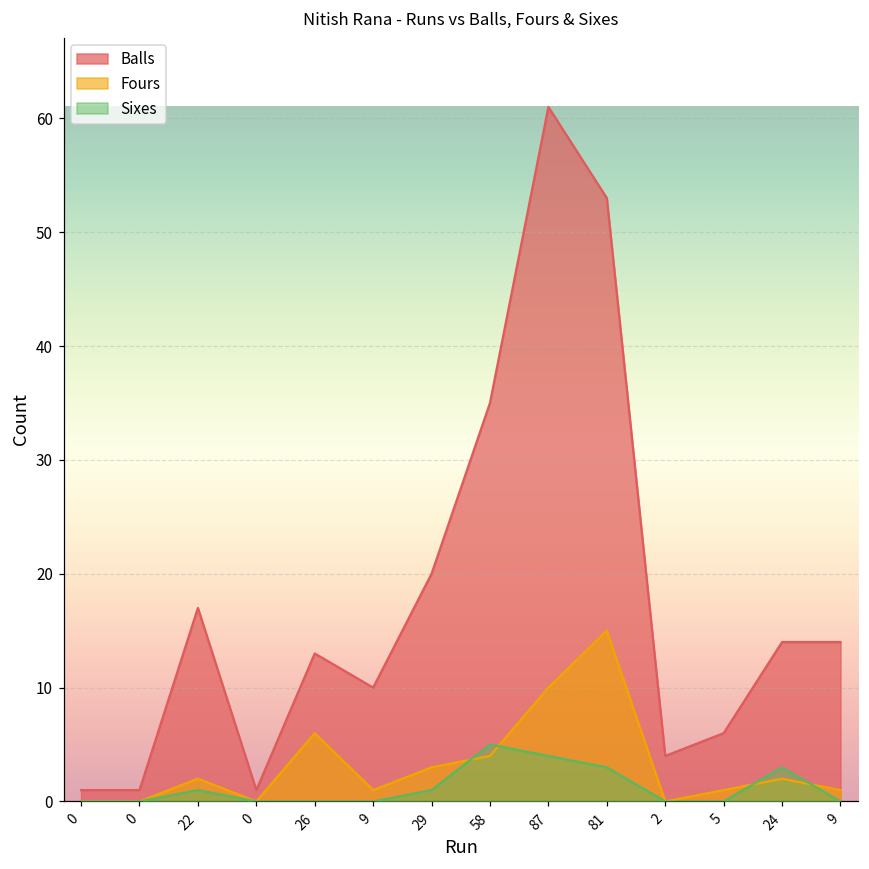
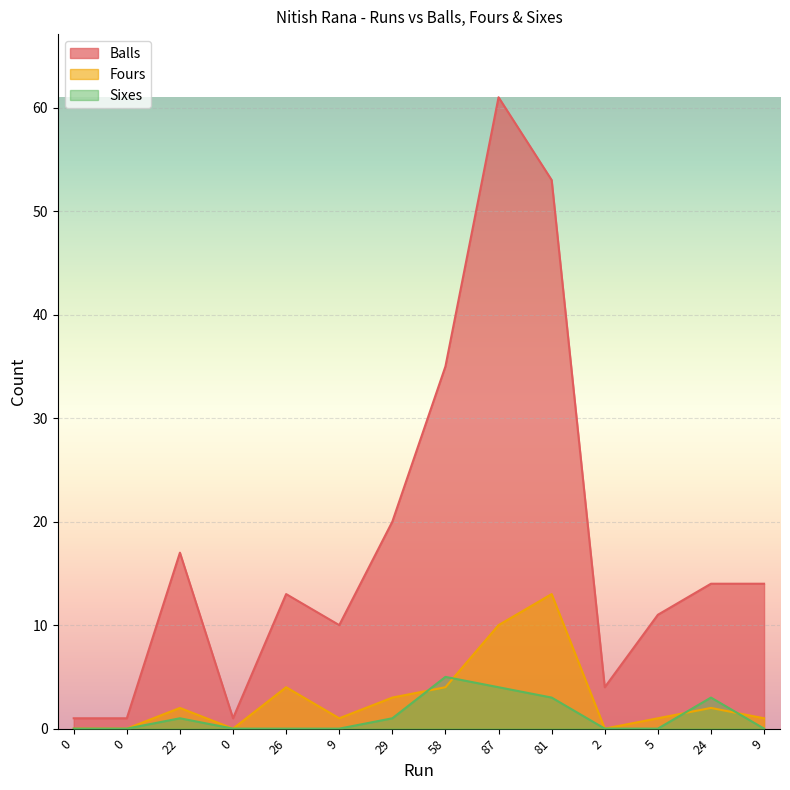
  {
    "Balls": {
      "22": 17,
      "26": 13,
      "29": 20,
      "58": 35,
      "87": 61,
      "81": 53,
      "2": 4,
-     "5": 6,
+     "5": 11,
      "24": 14
    },
    "Fours": {
      "22": 2,
-     "26": 6,
+     "26": 4,
      "29": 3,
      "58": 4,
      "87": 10,
-     "81": 15,
+     "81": 13,
      "5": 1,
      "24": 2
    },
    "Sixes": {
      "22": 1,
      "26": 0,
      "29": 1,
      "58": 5,
      "87": 4,
      "81": 3,
      "5": 0,
      "24": 3
    }
  }
